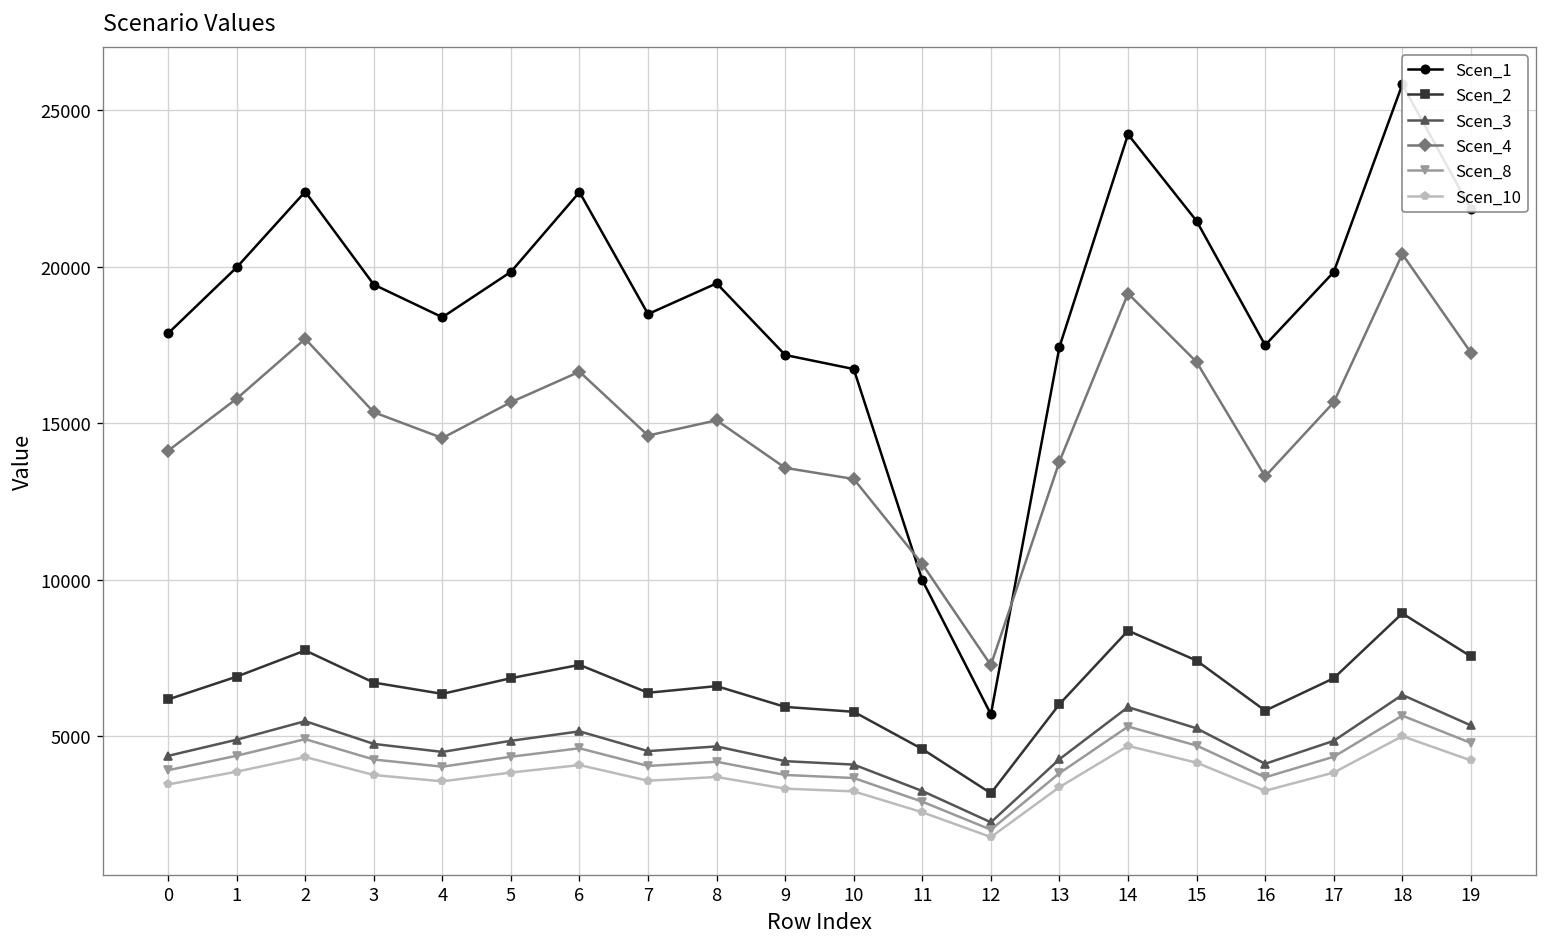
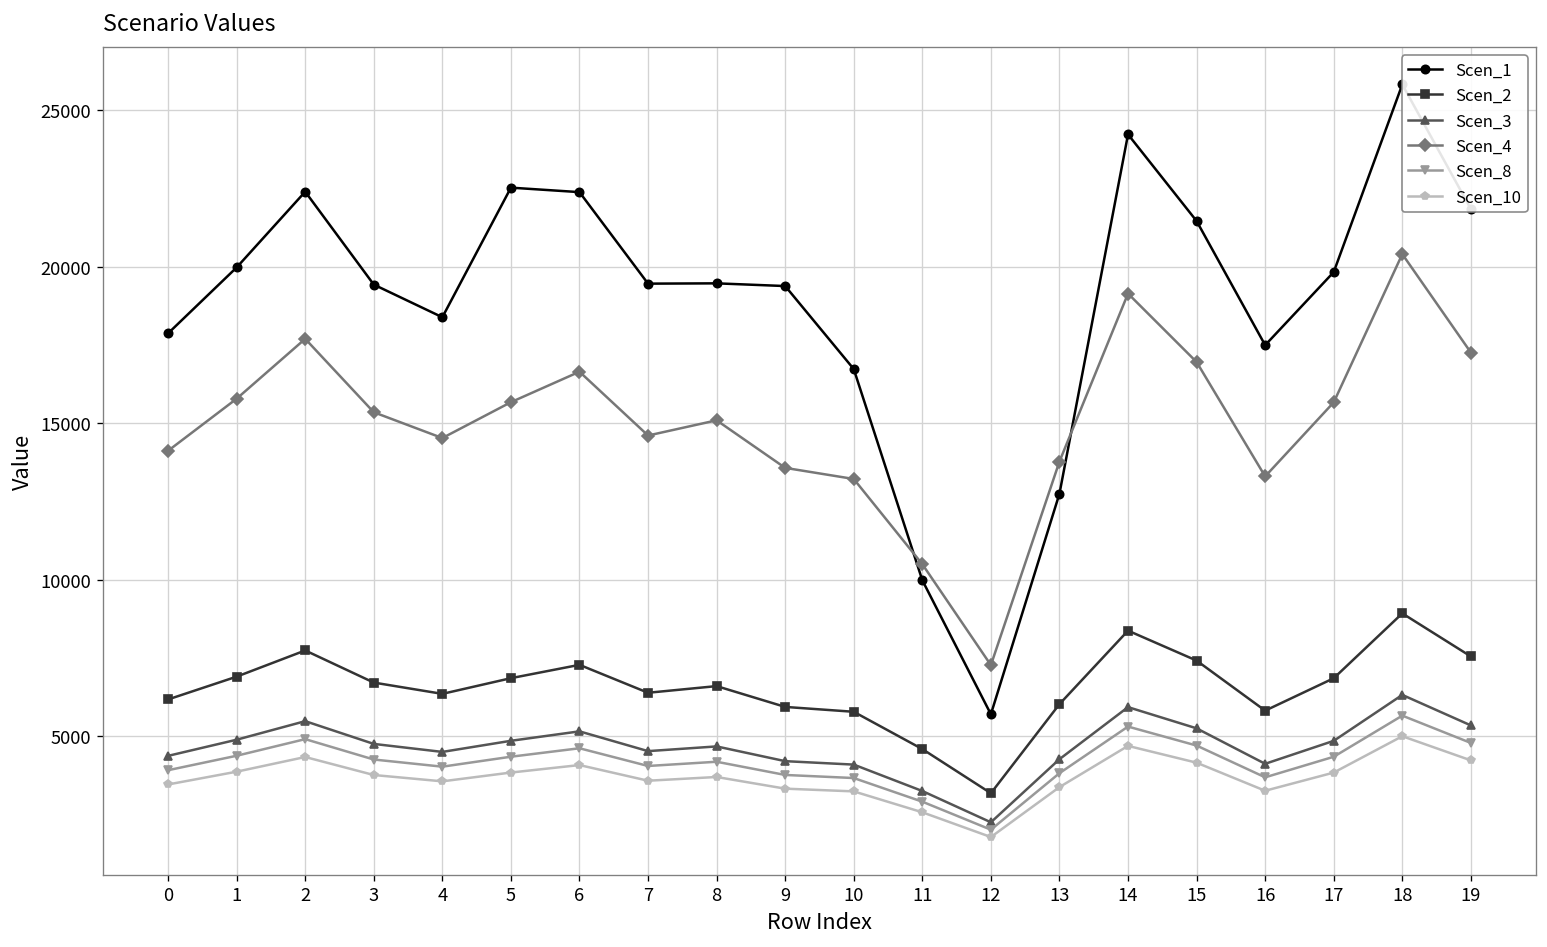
  {
    "Scen_1": {
      "0": 17900,
      "1": 20000,
      "2": 22400,
      "3": 19400,
      "4": 18400,
-     "5": 19800,
+     "5": 22500,
      "6": 22400,
-     "7": 18500,
+     "7": 19500,
      "8": 19500,
-     "9": 17200,
+     "9": 19400,
      "10": 16700,
      "11": 10000,
      "12": 5700,
-     "13": 17400,
+     "13": 12800,
      "14": 24200,
      "15": 21500,
      "16": 17500,
      "17": 19800
    }
  }
